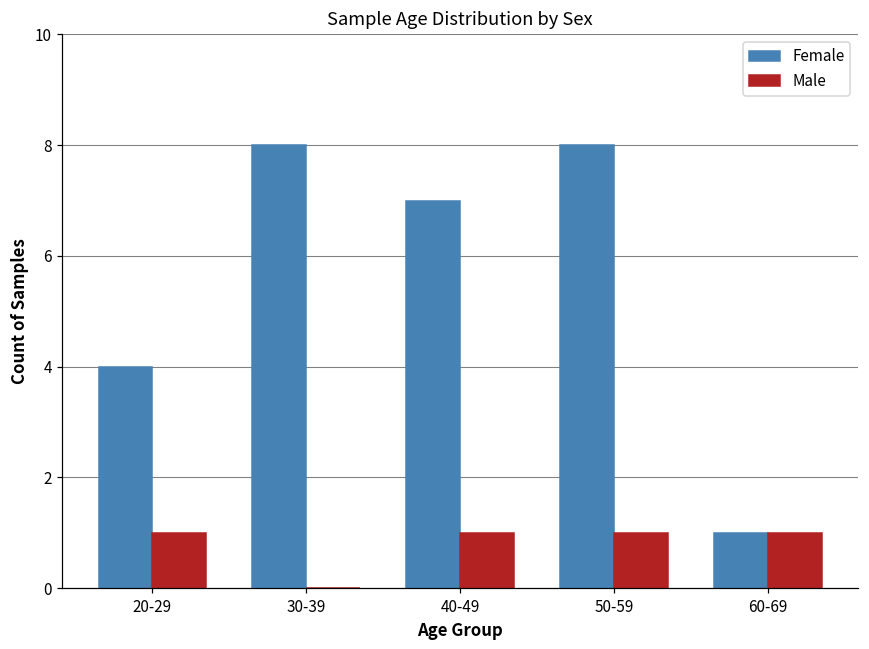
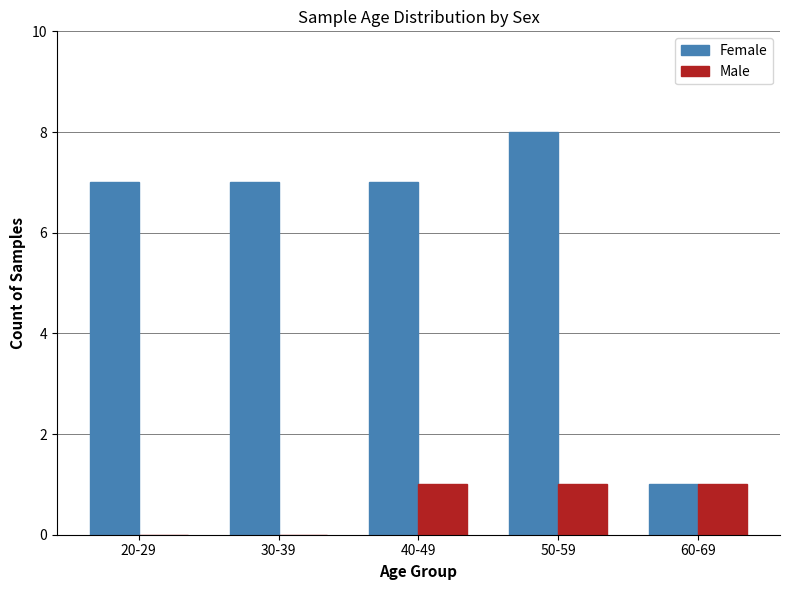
  {
    "Female": {
-     "20-29": 4,
-     "30-39": 8,
+     "20-29": 7,
+     "30-39": 7,
      "40-49": 7,
      "50-59": 8,
      "60-69": 1
    },
    "Male": {
-     "20-29": 1,
+     "20-29": 0,
      "30-39": 0,
      "40-49": 1,
      "50-59": 1,
      "60-69": 1
    }
  }
